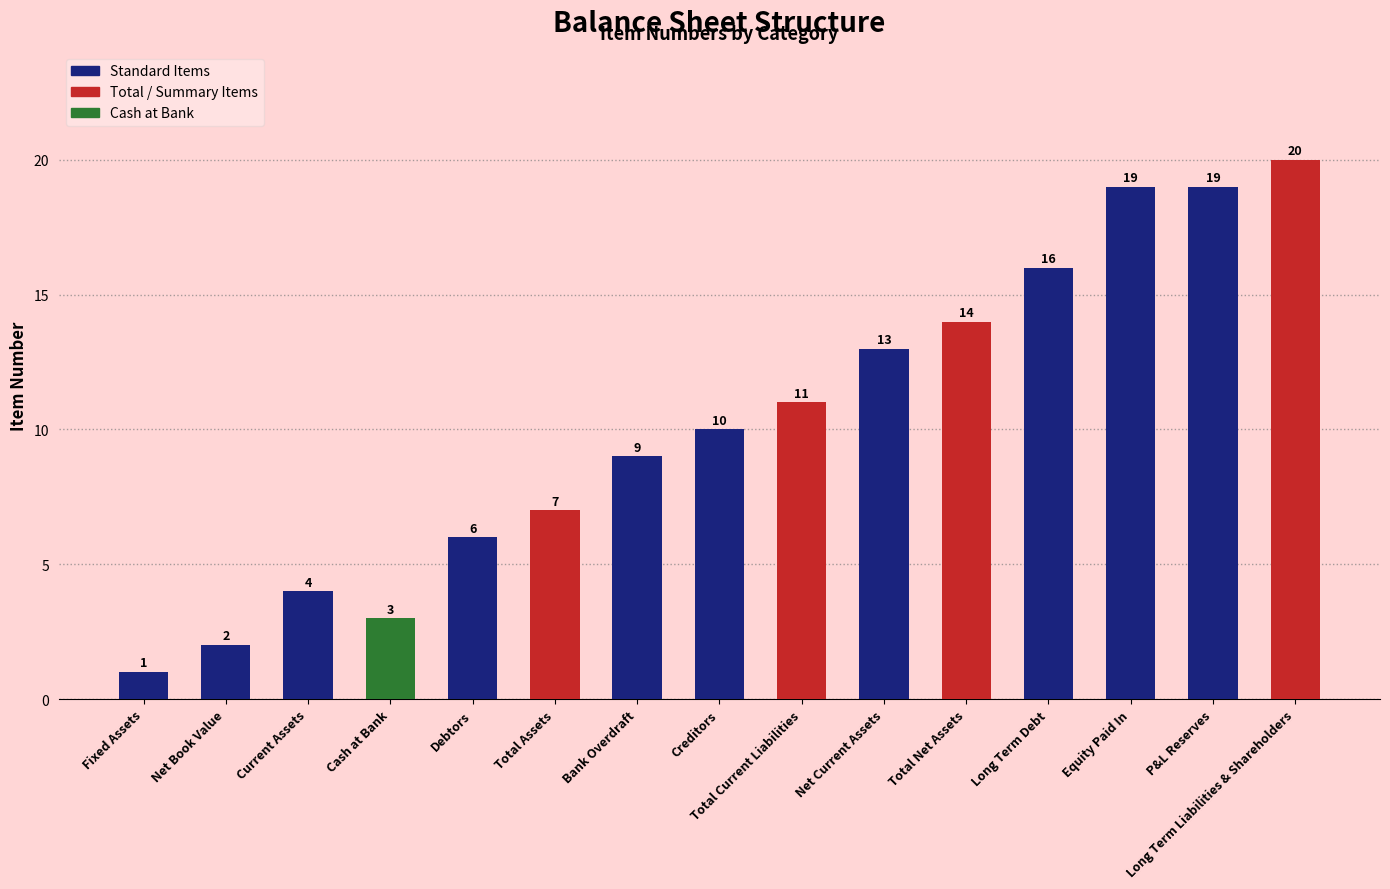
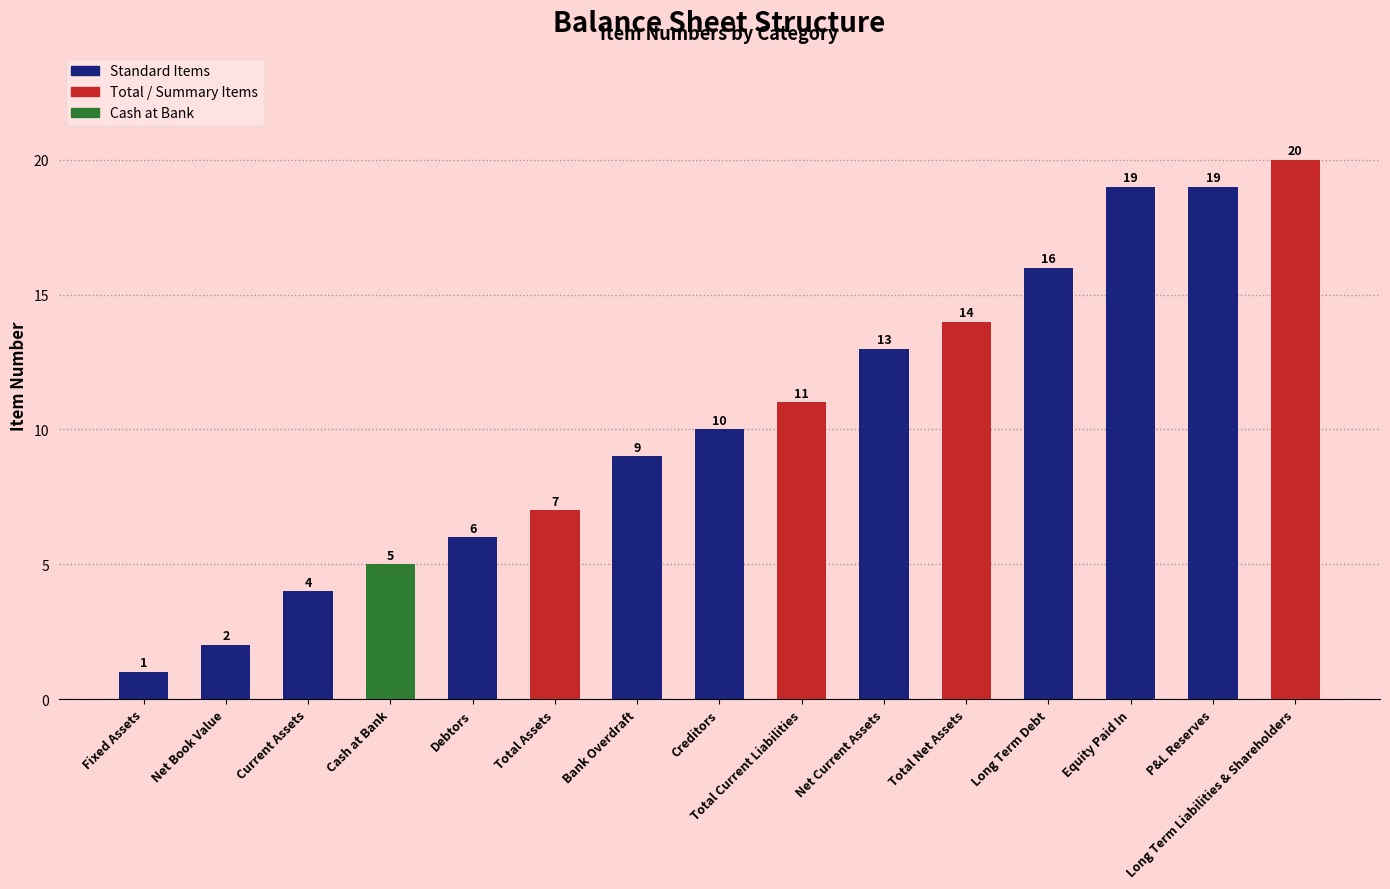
  {
    "Fixed Assets": 1,
    "Net Book Value": 2,
    "Current Assets": 4,
-   "Cash at Bank": 3,
+   "Cash at Bank": 5,
    "Debtors": 6,
    "Total Assets": 7,
    "Bank Overdraft": 9,
    "Creditors": 10,
    "Total Current Liabilities": 11,
    "Net Current Assets": 13,
    "Total Net Assets": 14,
    "Long Term Debt": 16,
    "Equity Paid In": 19,
    "P&L Reserves": 19,
    "Long Term Liabilities & Shareholders": 20
  }
